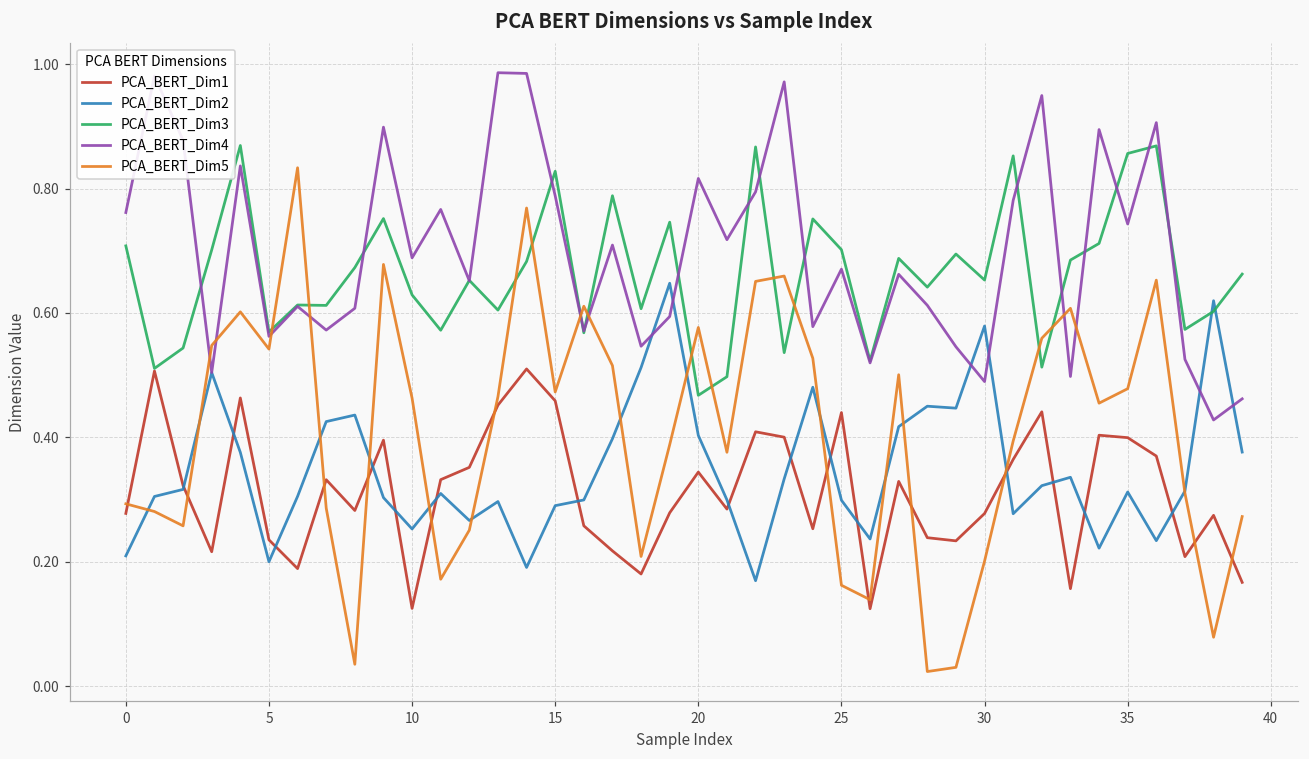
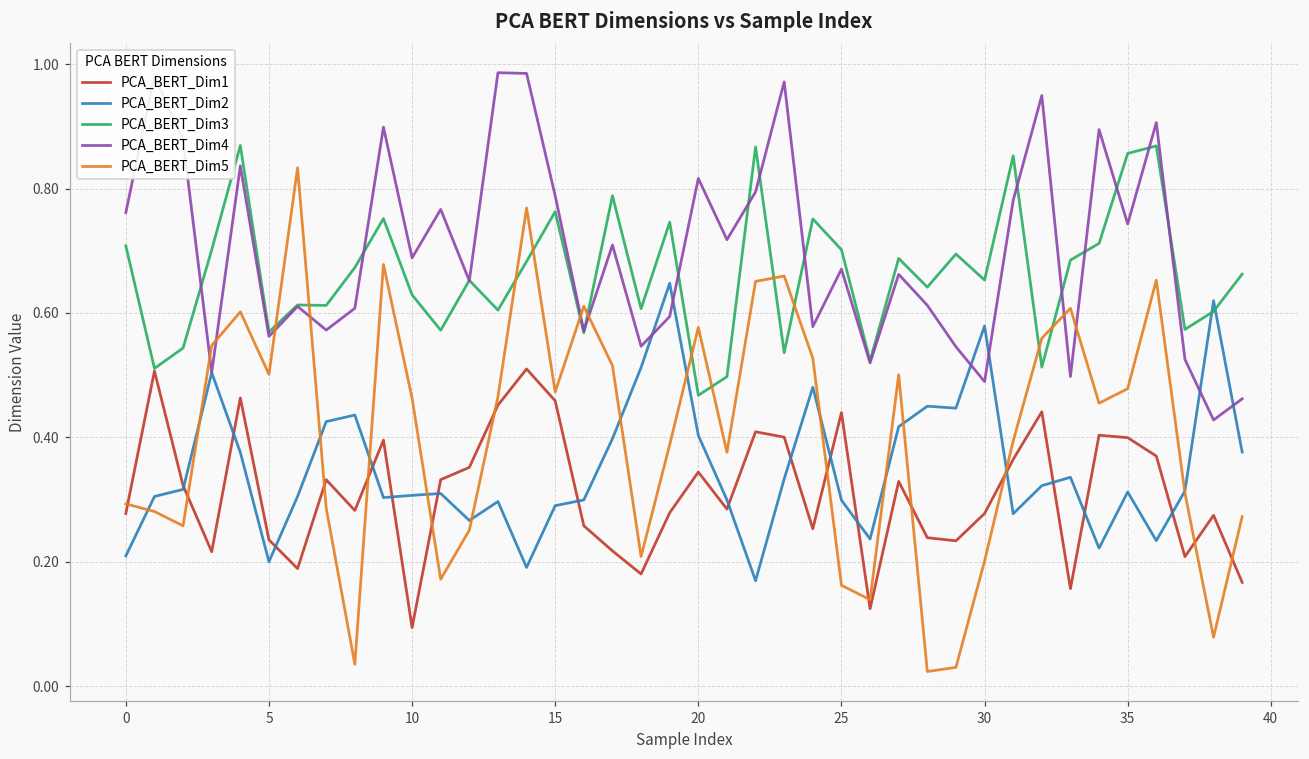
  {
    "PCA_BERT_Dim1": {
      "0": 0.28,
      "5": 0.24,
-     "10": 0.13,
+     "10": 0.09,
      "15": 0.46,
      "20": 0.34,
      "25": 0.44,
      "30": 0.28,
      "35": 0.40
    },
    "PCA_BERT_Dim2": {
      "0": 0.21,
      "5": 0.20,
-     "10": 0.25,
+     "10": 0.31,
      "15": 0.29,
      "20": 0.40,
      "25": 0.30,
      "30": 0.58,
      "35": 0.31
    },
    "PCA_BERT_Dim3": {
      "0": 0.71,
      "5": 0.57,
      "10": 0.63,
-     "15": 0.83,
+     "15": 0.76,
      "20": 0.47,
      "25": 0.70,
      "30": 0.65,
      "35": 0.86
    },
    "PCA_BERT_Dim4": {
      "0": 0.76,
      "5": 0.56,
      "10": 0.69,
      "15": 0.79,
      "20": 0.82,
      "25": 0.67,
      "30": 0.49,
      "35": 0.74
    },
    "PCA_BERT_Dim5": {
      "0": 0.29,
-     "5": 0.54,
+     "5": 0.50,
      "10": 0.46,
      "15": 0.47,
      "20": 0.58,
      "25": 0.16,
      "30": 0.20,
      "35": 0.48
    }
  }
